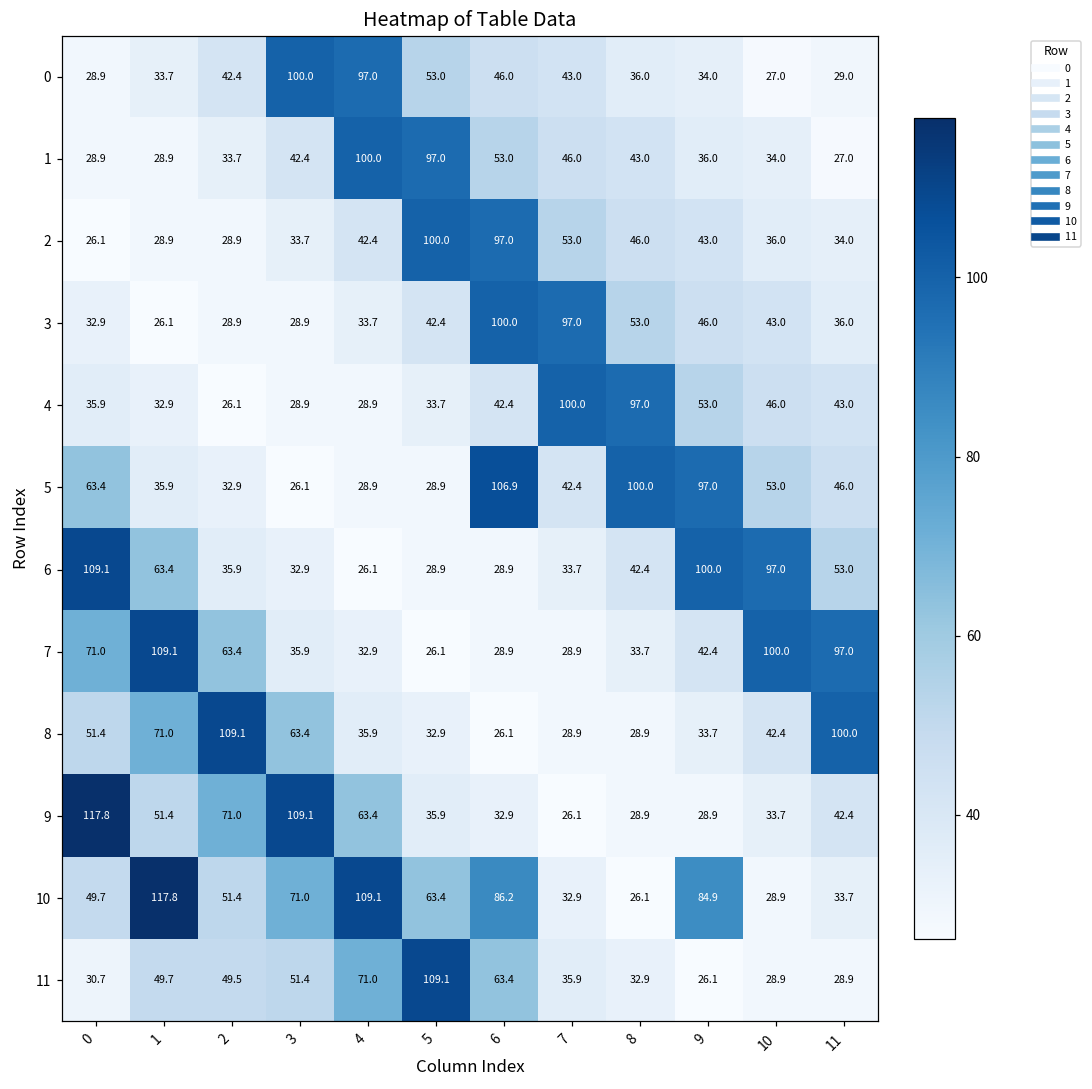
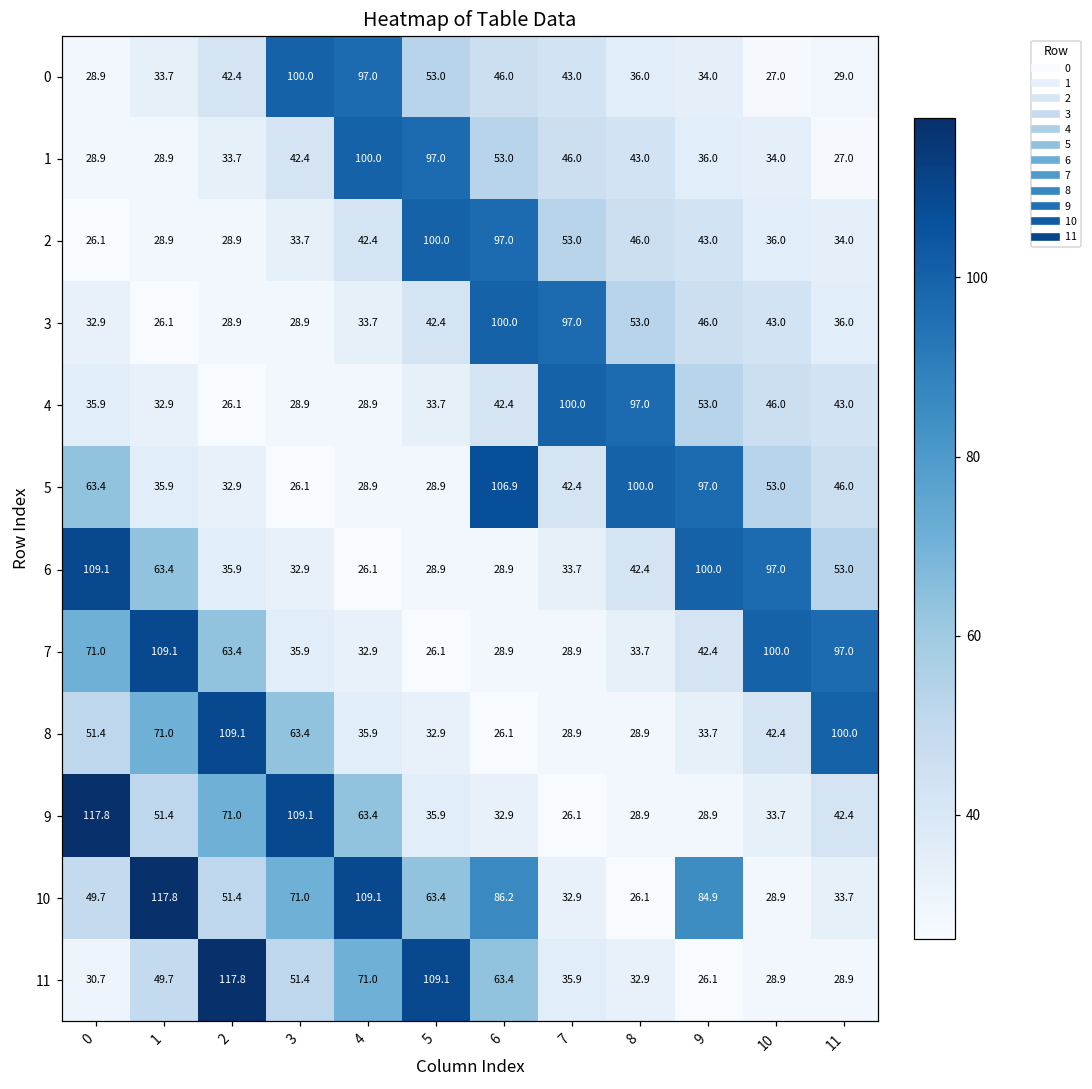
  {
    "0": {
      "0": 28.9,
      "1": 33.7,
      "2": 42.4,
      "3": 100.0,
      "4": 97.0,
      "5": 53.0,
      "6": 46.0,
      "7": 43.0,
      "8": 36.0,
      "9": 34.0,
      "10": 27.0,
      "11": 29.0
    },
    "1": {
      "0": 28.9,
      "1": 28.9,
      "2": 33.7,
      "3": 42.4,
      "4": 100.0,
      "5": 97.0,
      "6": 53.0,
      "7": 46.0,
      "8": 43.0,
      "9": 36.0,
      "10": 34.0,
      "11": 27.0
    },
    "2": {
      "0": 26.1,
      "1": 28.9,
      "2": 28.9,
      "3": 33.7,
      "4": 42.4,
      "5": 100.0,
      "6": 97.0,
      "7": 53.0,
      "8": 46.0,
      "9": 43.0,
      "10": 36.0,
      "11": 34.0
    },
    "3": {
      "0": 32.9,
      "1": 26.1,
      "2": 28.9,
      "3": 28.9,
      "4": 33.7,
      "5": 42.4,
      "6": 100.0,
      "7": 97.0,
      "8": 53.0,
      "9": 46.0,
      "10": 43.0,
      "11": 36.0
    },
    "4": {
      "0": 35.9,
      "1": 32.9,
      "2": 26.1,
      "3": 28.9,
      "4": 28.9,
      "5": 33.7,
      "6": 42.4,
      "7": 100.0,
      "8": 97.0,
      "9": 53.0,
      "10": 46.0,
      "11": 43.0
    },
    "5": {
      "0": 63.4,
      "1": 35.9,
      "2": 32.9,
      "3": 26.1,
      "4": 28.9,
      "5": 28.9,
      "6": 106.9,
      "7": 42.4,
      "8": 100.0,
      "9": 97.0,
      "10": 53.0,
      "11": 46.0
    },
    "6": {
      "0": 109.1,
      "1": 63.4,
      "2": 35.9,
      "3": 32.9,
      "4": 26.1,
      "5": 28.9,
      "6": 28.9,
      "7": 33.7,
      "8": 42.4,
      "9": 100.0,
      "10": 97.0,
      "11": 53.0
    },
    "7": {
      "0": 71.0,
      "1": 109.1,
      "2": 63.4,
      "3": 35.9,
      "4": 32.9,
      "5": 26.1,
      "6": 28.9,
      "7": 28.9,
      "8": 33.7,
      "9": 42.4,
      "10": 100.0,
      "11": 97.0
    },
    "8": {
      "0": 51.4,
      "1": 71.0,
      "2": 109.1,
      "3": 63.4,
      "4": 35.9,
      "5": 32.9,
      "6": 26.1,
      "7": 28.9,
      "8": 28.9,
      "9": 33.7,
      "10": 42.4,
      "11": 100.0
    },
    "9": {
      "0": 117.8,
      "1": 51.4,
      "2": 71.0,
      "3": 109.1,
      "4": 63.4,
      "5": 35.9,
      "6": 32.9,
      "7": 26.1,
      "8": 28.9,
      "9": 28.9,
      "10": 33.7,
      "11": 42.4
    },
    "10": {
      "0": 49.7,
      "1": 117.8,
      "2": 51.4,
      "3": 71.0,
      "4": 109.1,
      "5": 63.4,
      "6": 86.2,
      "7": 32.9,
      "8": 26.1,
      "9": 84.9,
      "10": 28.9,
      "11": 33.7
    },
    "11": {
      "0": 30.7,
      "1": 49.7,
-     "2": 49.5,
+     "2": 117.8,
      "3": 51.4,
      "4": 71.0,
      "5": 109.1,
      "6": 63.4,
      "7": 35.9,
      "8": 32.9,
      "9": 26.1,
      "10": 28.9,
      "11": 28.9
    }
  }
